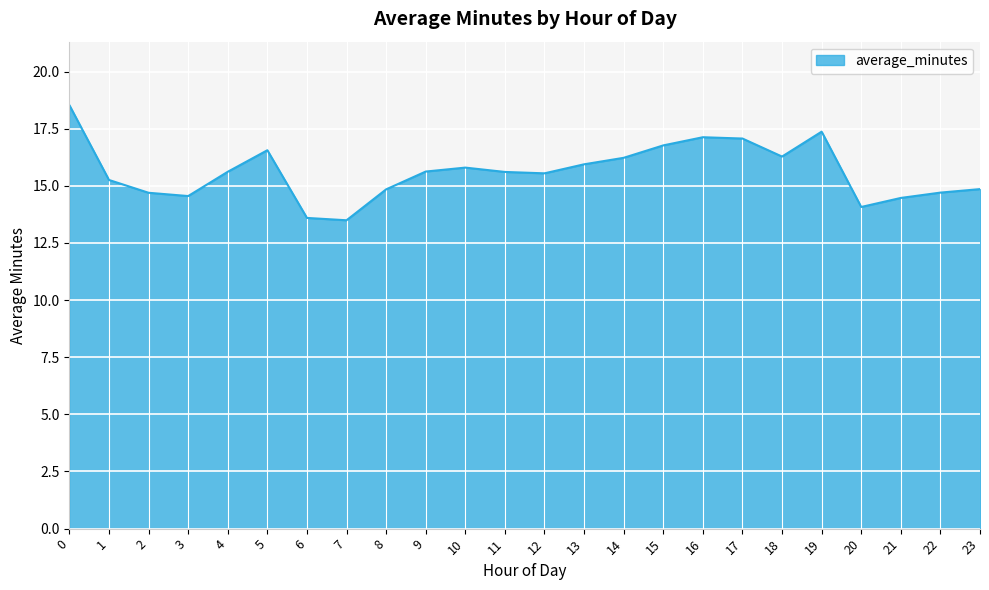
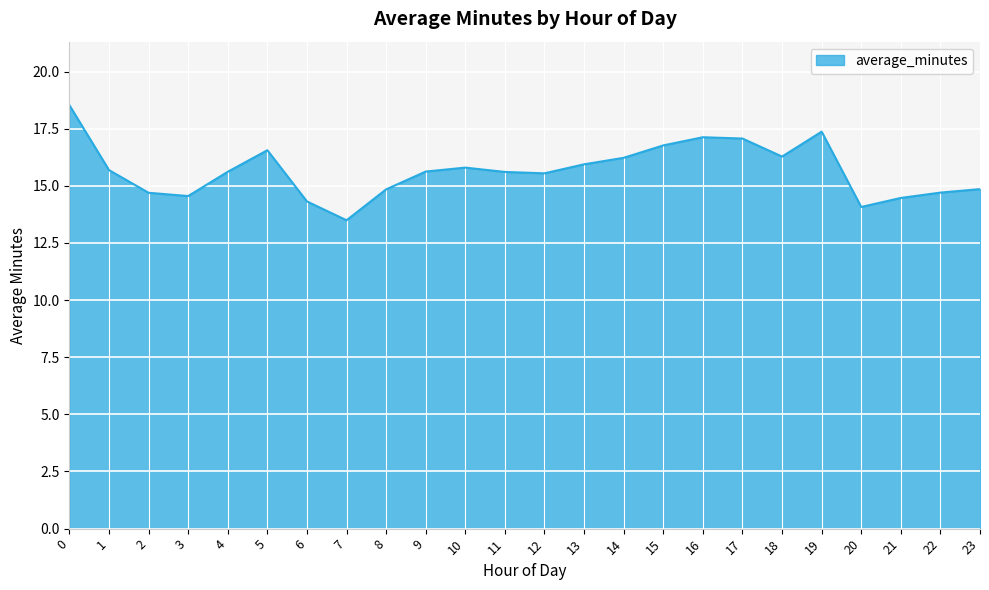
  {
    "0": 18.5,
-   "1": 15.3,
+   "1": 15.7,
    "2": 14.7,
    "3": 14.6,
    "4": 15.6,
    "5": 16.6,
-   "6": 13.6,
+   "6": 14.3,
    "7": 13.5,
    "8": 14.8,
    "9": 15.6,
    "10": 15.8,
    "11": 15.6,
    "12": 15.5,
    "13": 15.9,
    "14": 16.2,
    "15": 16.8,
    "16": 17.1,
    "17": 17.1,
    "18": 16.3,
    "19": 17.4,
    "20": 14.1,
    "21": 14.5,
    "22": 14.7,
    "23": 14.9
  }
